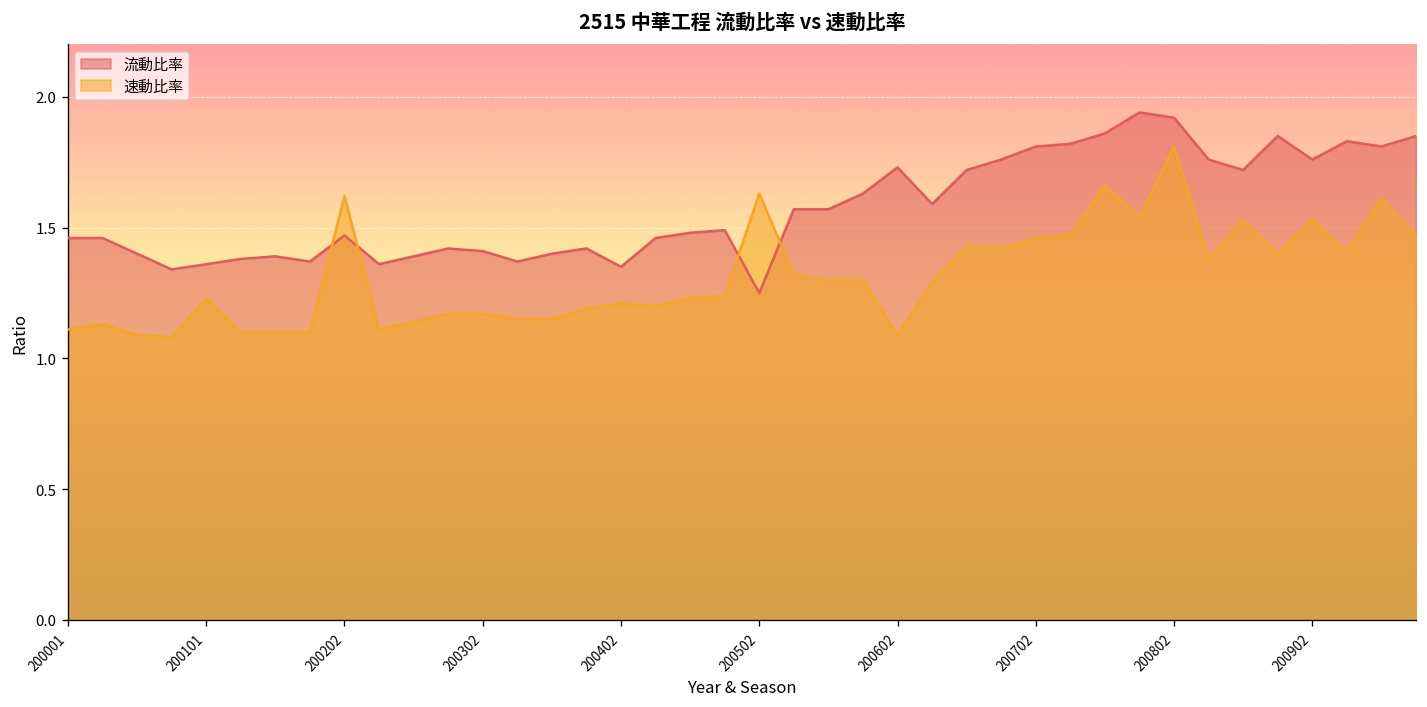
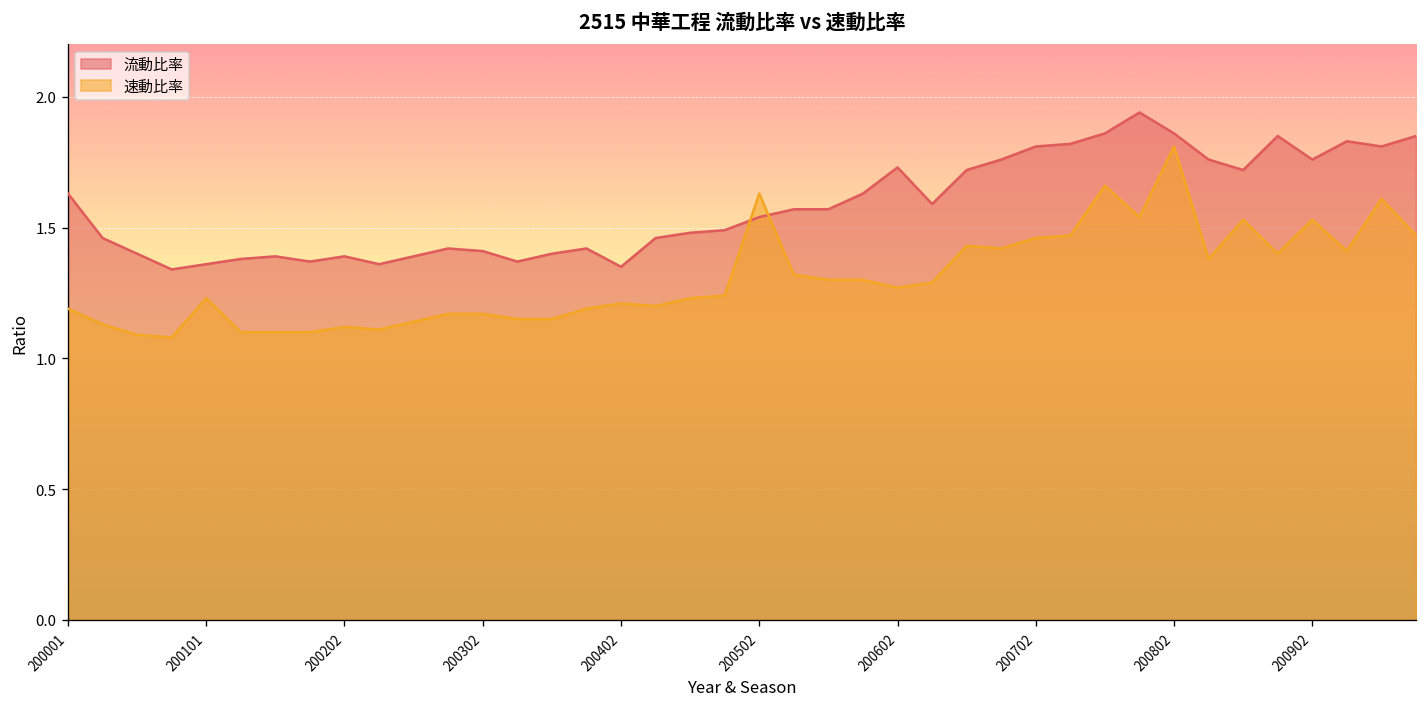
  {
    "流動比率": {
-     "200001": 1.46,
+     "200001": 1.63,
      "200101": 1.36,
-     "200202": 1.47,
+     "200202": 1.39,
      "200302": 1.41,
      "200402": 1.35,
-     "200502": 1.25,
+     "200502": 1.54,
      "200602": 1.73,
      "200702": 1.81,
-     "200802": 1.92,
+     "200802": 1.86,
      "200902": 1.76
    },
    "速動比率": {
-     "200001": 1.11,
+     "200001": 1.19,
      "200101": 1.23,
-     "200202": 1.62,
+     "200202": 1.12,
      "200302": 1.17,
      "200402": 1.21,
      "200502": 1.63,
-     "200602": 1.09,
+     "200602": 1.27,
      "200702": 1.46,
      "200802": 1.81,
      "200902": 1.53
    }
  }
